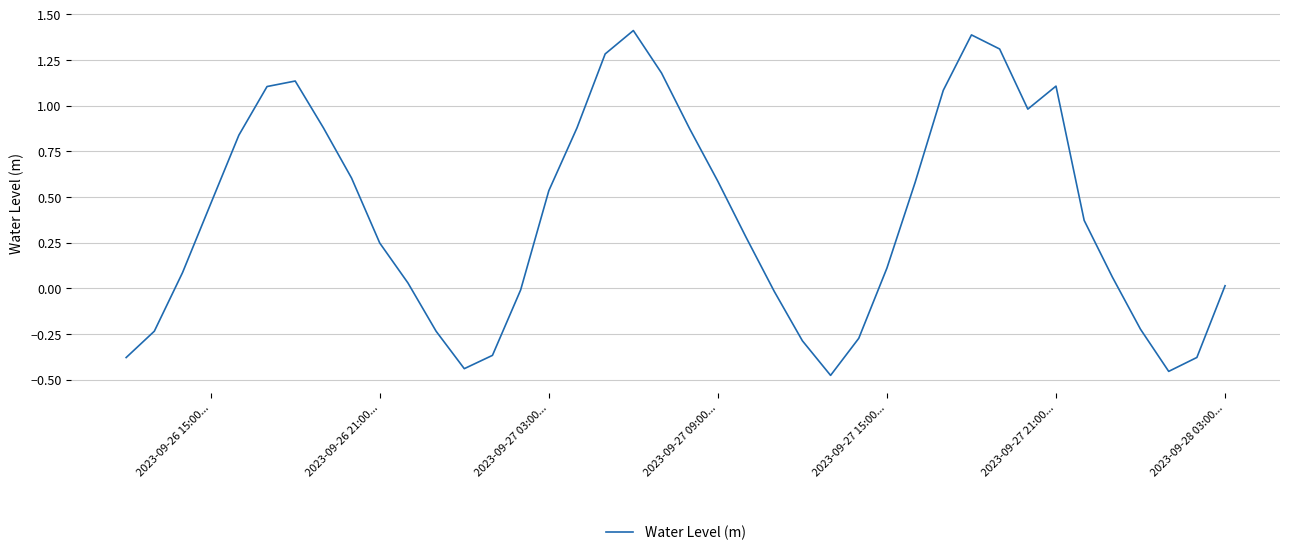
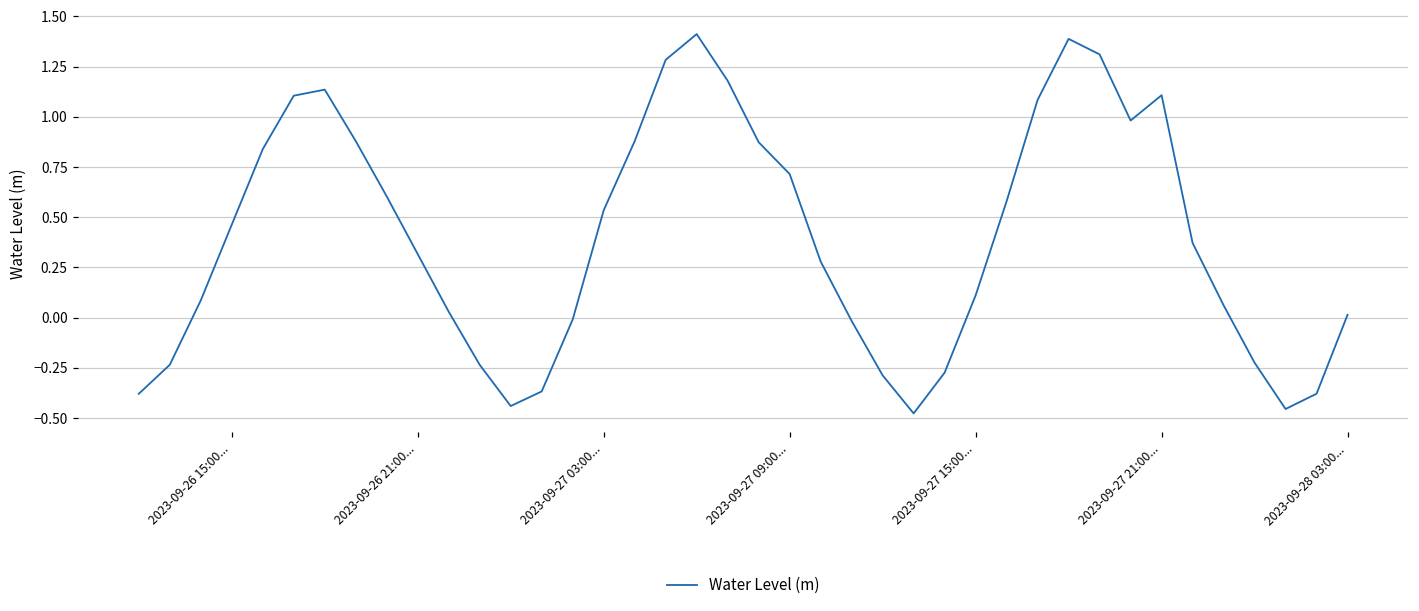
  {
    "2023-09-26 15:00...": 0.46,
-   "2023-09-26 21:00...": 0.25,
+   "2023-09-26 21:00...": 0.32,
    "2023-09-27 03:00...": 0.53,
-   "2023-09-27 09:00...": 0.59,
+   "2023-09-27 09:00...": 0.72,
    "2023-09-27 15:00...": 0.11,
    "2023-09-27 21:00...": 1.11,
    "2023-09-28 03:00...": 0.01
  }
